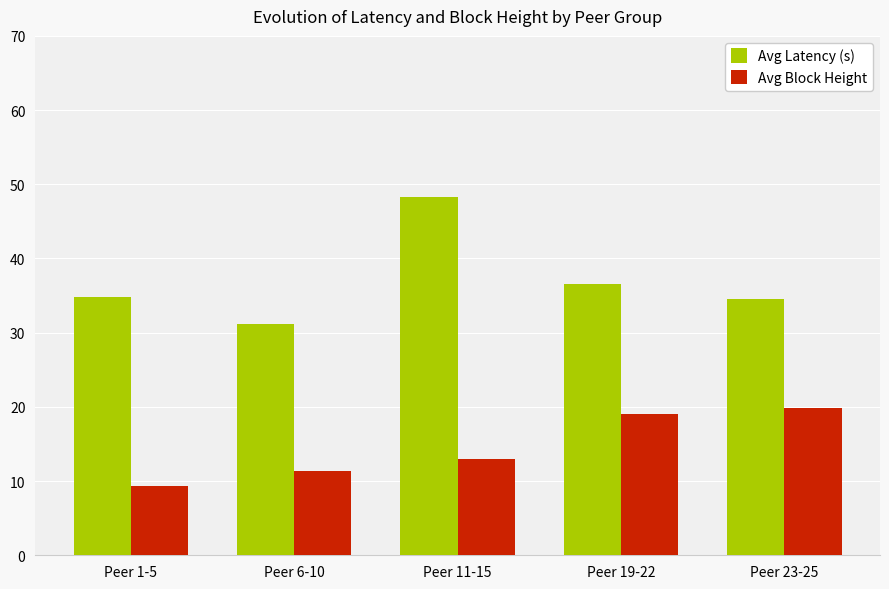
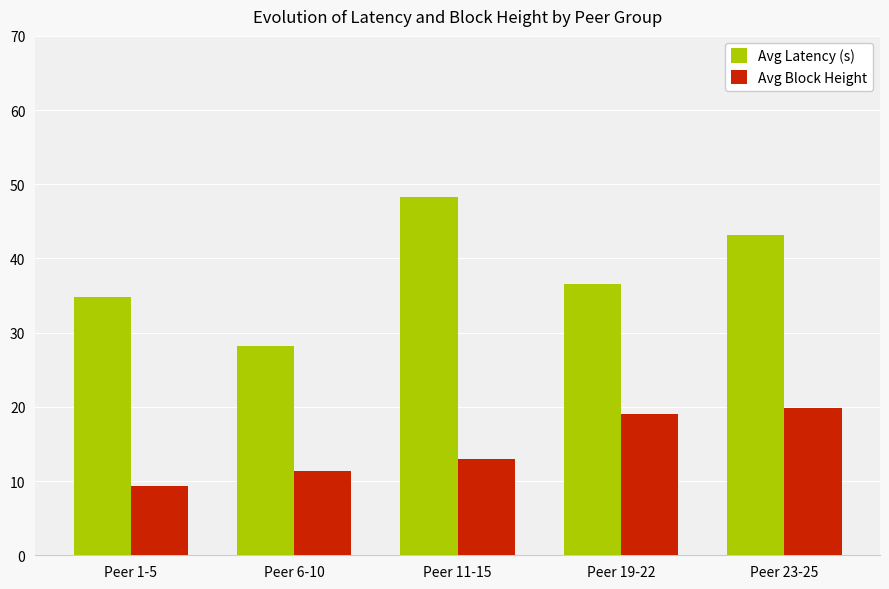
  {
    "Avg Latency (s)": {
      "Peer 1-5": 35,
-     "Peer 6-10": 31,
+     "Peer 6-10": 28,
      "Peer 11-15": 48,
      "Peer 19-22": 37,
-     "Peer 23-25": 34
+     "Peer 23-25": 43
    },
    "Avg Block Height": {
      "Peer 1-5": 9,
      "Peer 6-10": 11,
      "Peer 11-15": 13,
      "Peer 19-22": 19,
      "Peer 23-25": 20
    }
  }
